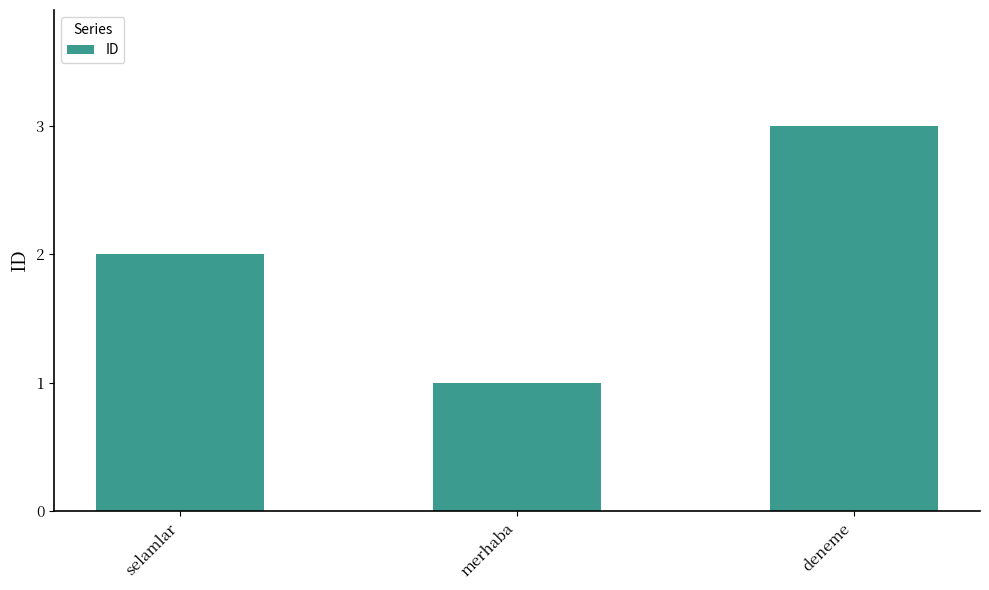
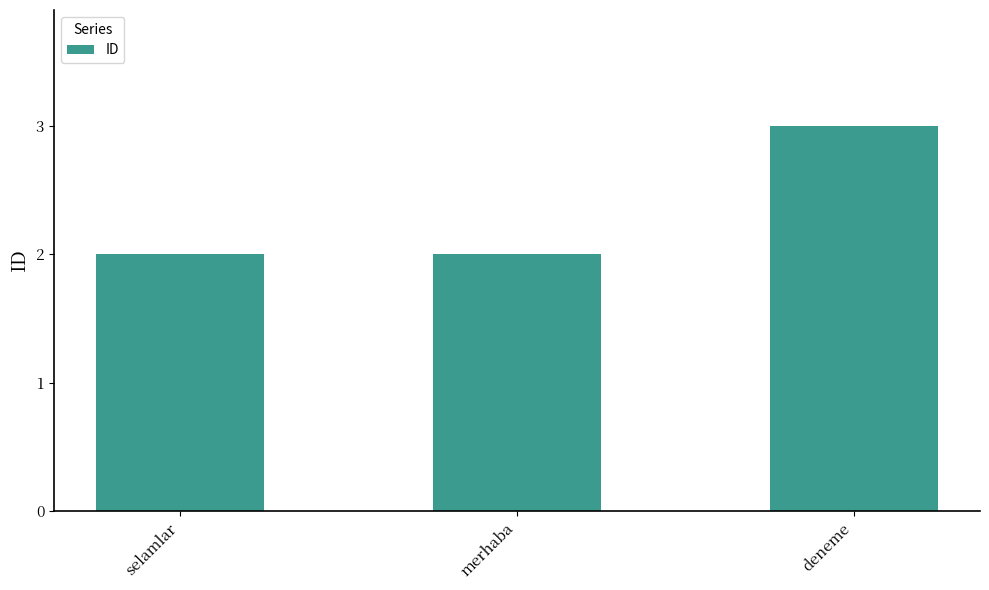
  {
    "selamlar": 2,
-   "merhaba": 1,
+   "merhaba": 2,
    "deneme": 3
  }
